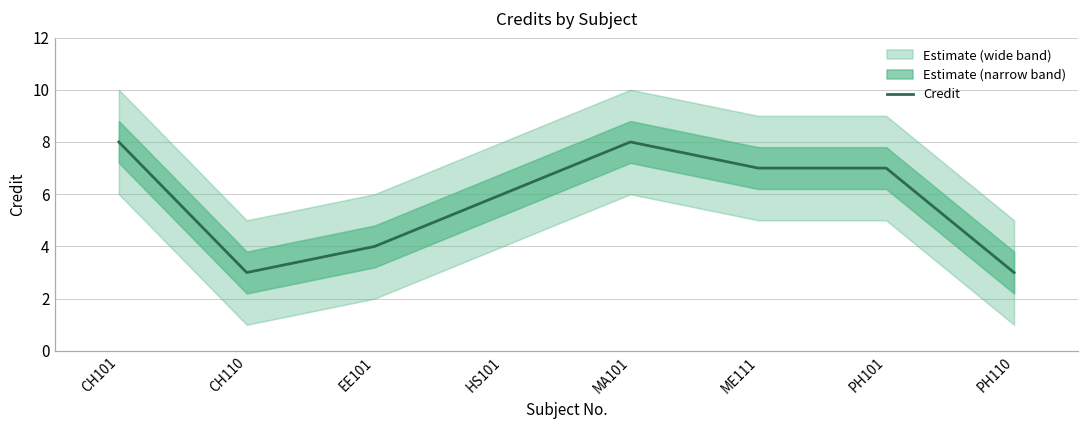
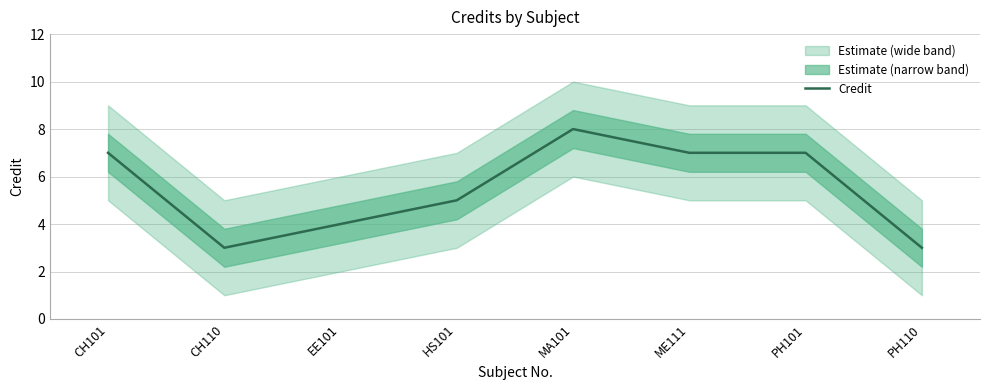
  {
    "Credit": {
-     "CH101": 8,
+     "CH101": 7,
      "CH110": 3,
      "EE101": 4,
-     "HS101": 6,
+     "HS101": 5,
      "MA101": 8,
      "ME111": 7,
      "PH101": 7,
      "PH110": 3
    }
  }
